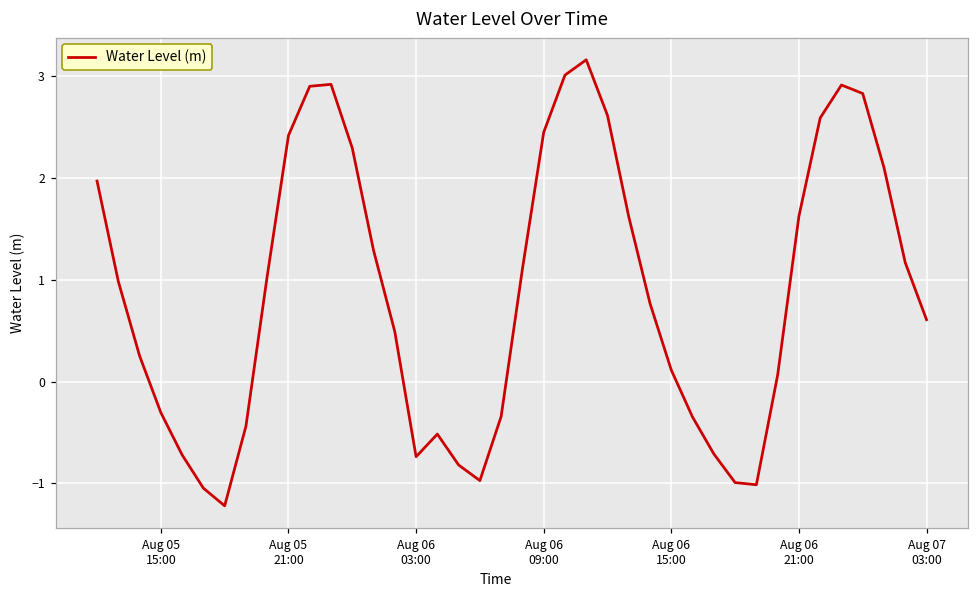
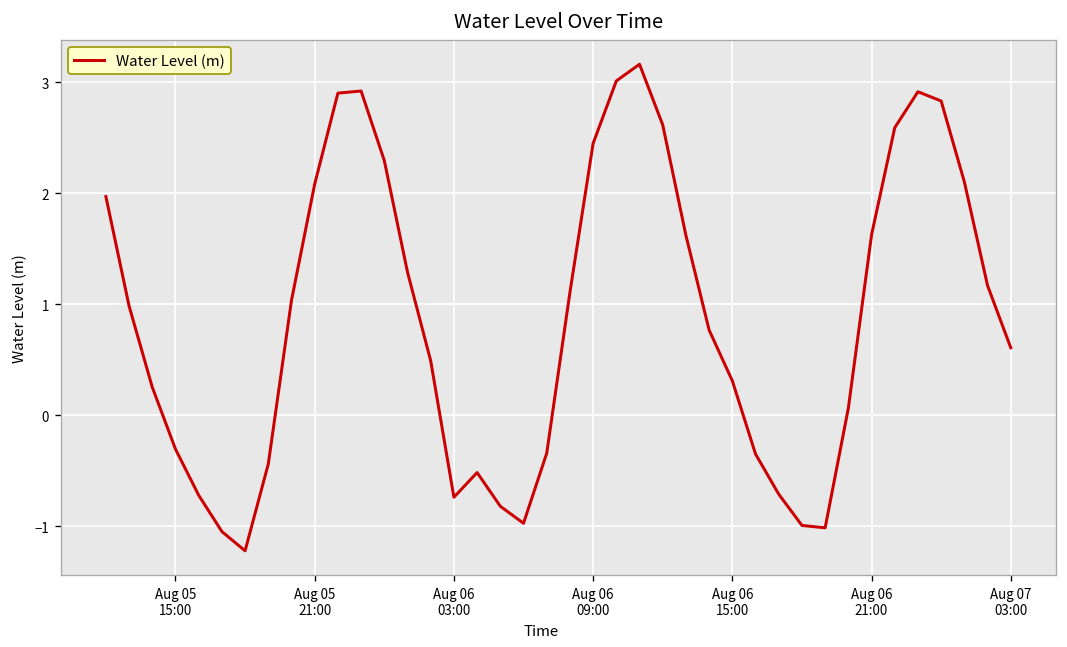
  {
    "Aug 05 15:00": -0.3,
-   "Aug 05 21:00": 2.4,
+   "Aug 05 21:00": 2.1,
    "Aug 06 03:00": -0.7,
    "Aug 06 09:00": 2.5,
-   "Aug 06 15:00": 0.1,
+   "Aug 06 15:00": 0.3,
    "Aug 06 21:00": 1.6,
    "Aug 07 03:00": 0.6
  }
